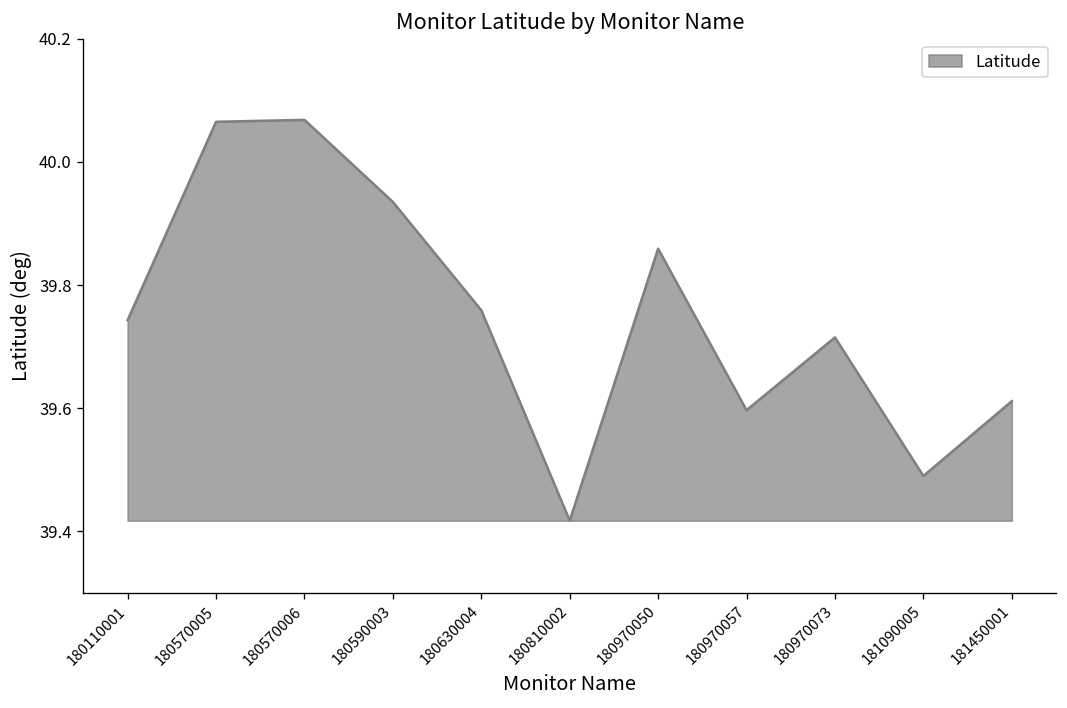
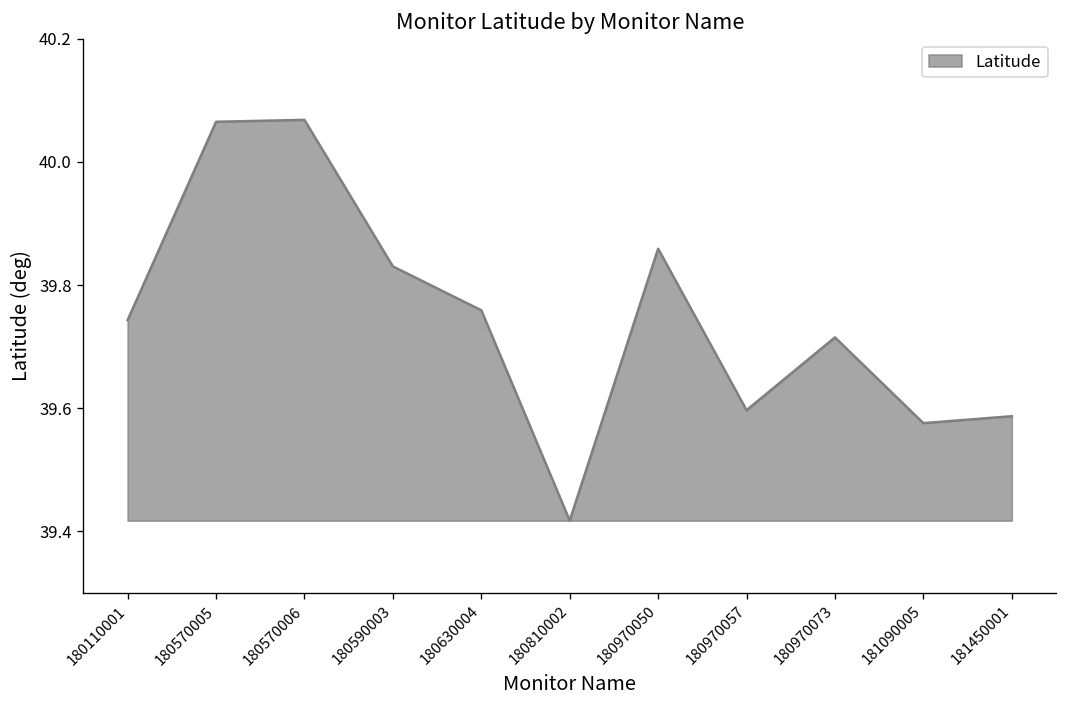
  {
    "180110001": 39.74,
    "180570005": 40.07,
    "180570006": 40.07,
-   "180590003": 39.94,
+   "180590003": 39.83,
    "180630004": 39.76,
    "180810002": 39.42,
    "180970050": 39.86,
    "180970057": 39.60,
    "180970073": 39.71,
-   "181090005": 39.49,
-   "181450001": 39.61
+   "181090005": 39.58,
+   "181450001": 39.59
  }
